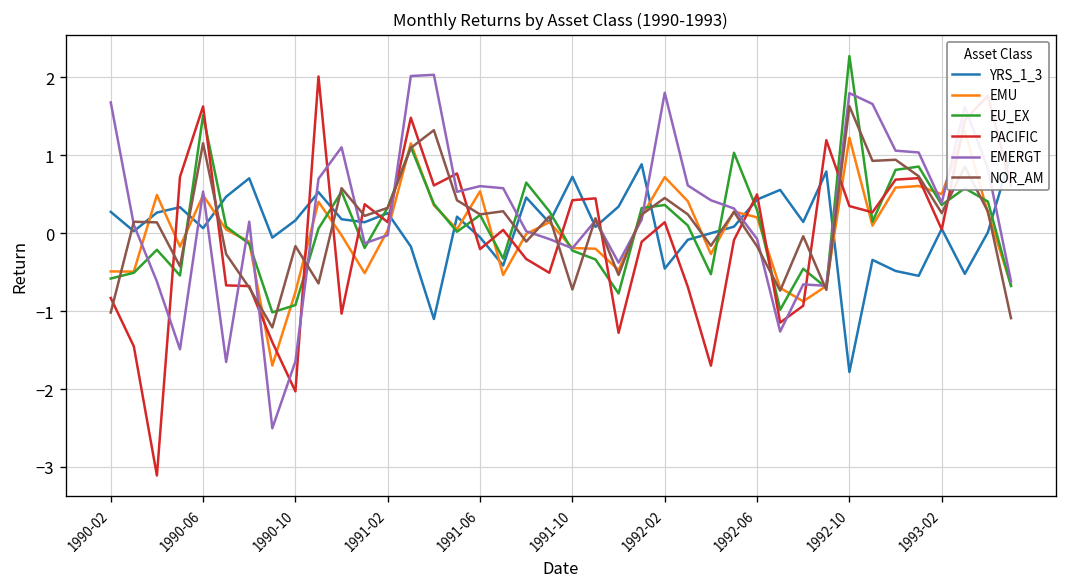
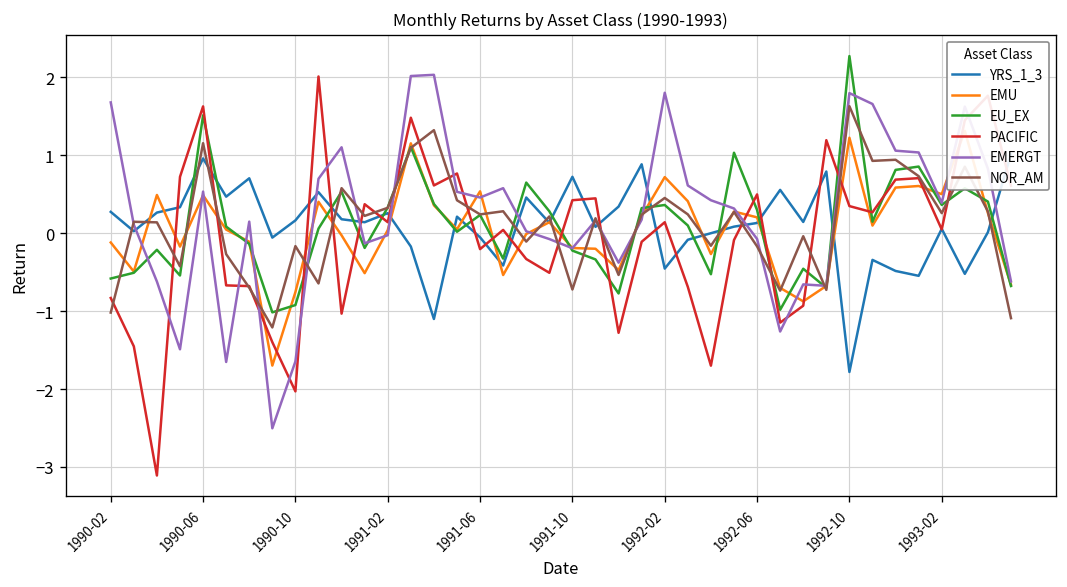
  {
    "YRS_1_3": {
      "1990-02": 0.3,
-     "1990-06": 0.1,
+     "1990-06": 1.0,
      "1990-10": 0.2,
      "1991-02": 0.3,
      "1991-06": -0.1,
      "1991-10": 0.7,
      "1992-02": -0.5,
-     "1992-06": 0.4,
+     "1992-06": 0.1,
      "1992-10": -1.8
    },
    "EMU": {
-     "1990-02": -0.5,
+     "1990-02": -0.1,
      "1990-06": 0.5,
      "1990-10": -0.8,
      "1991-02": 0.0,
      "1991-06": 0.5,
      "1992-02": 0.7,
      "1992-06": 0.2,
      "1992-10": 1.2,
      "1993-02": 0.5
    },
    "EU_EX": {
      "1990-02": -0.6,
      "1990-06": 1.5,
      "1990-10": -0.9,
      "1992-02": 0.4,
      "1992-06": 0.3,
      "1992-10": 2.3
    },
    "PACIFIC": {
      "1990-02": -0.8,
      "1990-06": 1.6,
      "1990-10": -2.0,
      "1991-02": 0.1,
      "1991-06": -0.2,
      "1991-10": 0.4,
      "1992-02": 0.1,
      "1992-06": 0.5,
      "1992-10": 0.3
    },
    "EMERGT": {
      "1990-02": 1.7,
      "1990-06": 0.5,
      "1990-10": -1.6,
      "1991-02": 0.0,
-     "1991-06": 0.6,
+     "1991-06": 0.5,
      "1992-02": 1.8,
      "1992-06": -0.1,
      "1992-10": 1.8
    },
    "NOR_AM": {
      "1990-02": -1.0,
      "1990-06": 1.2,
      "1990-10": -0.2,
      "1991-10": -0.7,
      "1992-02": 0.5,
      "1992-06": -0.2,
      "1992-10": 1.6,
      "1993-02": 0.3
    }
  }
